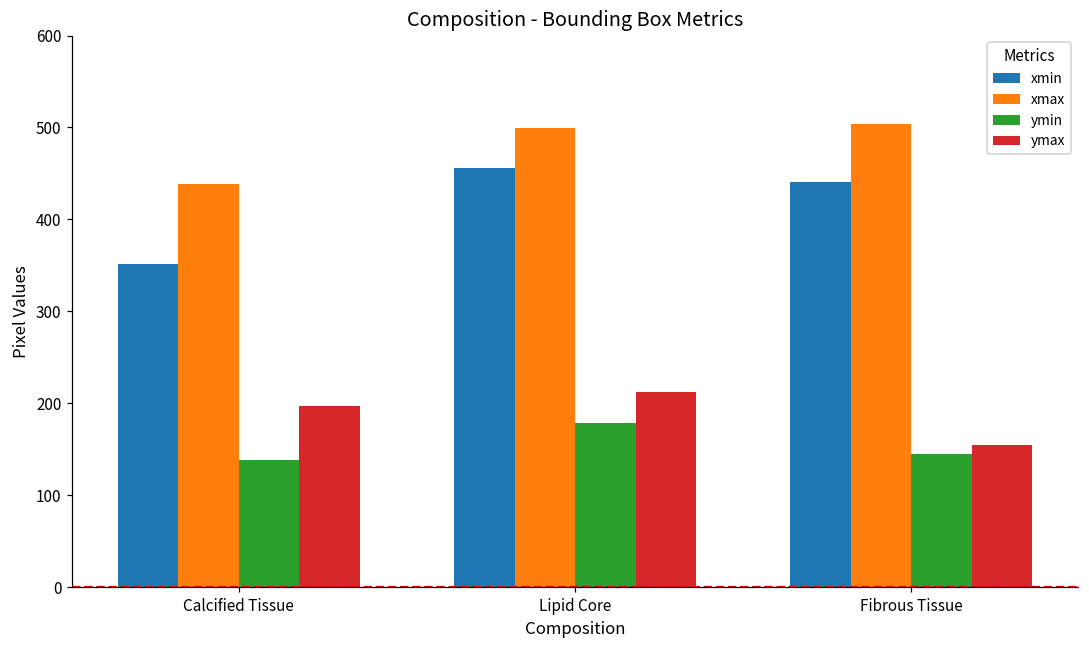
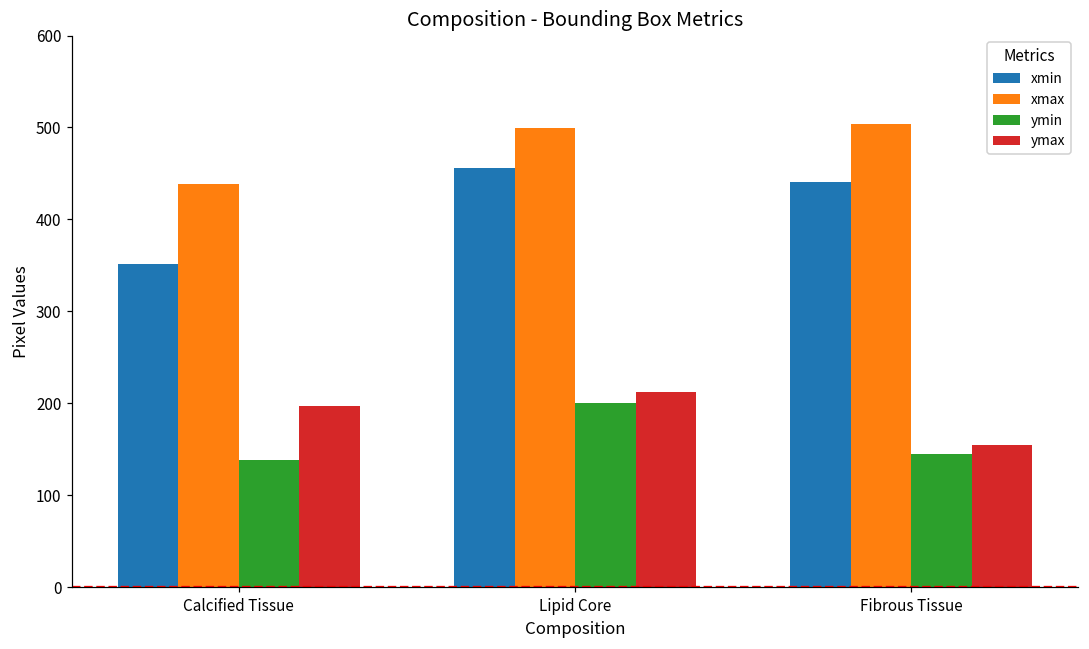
  {
    "xmin": {
      "Calcified Tissue": 350,
      "Lipid Core": 460,
      "Fibrous Tissue": 440
    },
    "xmax": {
      "Calcified Tissue": 440,
      "Lipid Core": 500,
      "Fibrous Tissue": 500
    },
    "ymin": {
      "Calcified Tissue": 140,
-     "Lipid Core": 180,
+     "Lipid Core": 200,
      "Fibrous Tissue": 150
    },
    "ymax": {
      "Calcified Tissue": 200,
      "Lipid Core": 210,
      "Fibrous Tissue": 160
    }
  }
